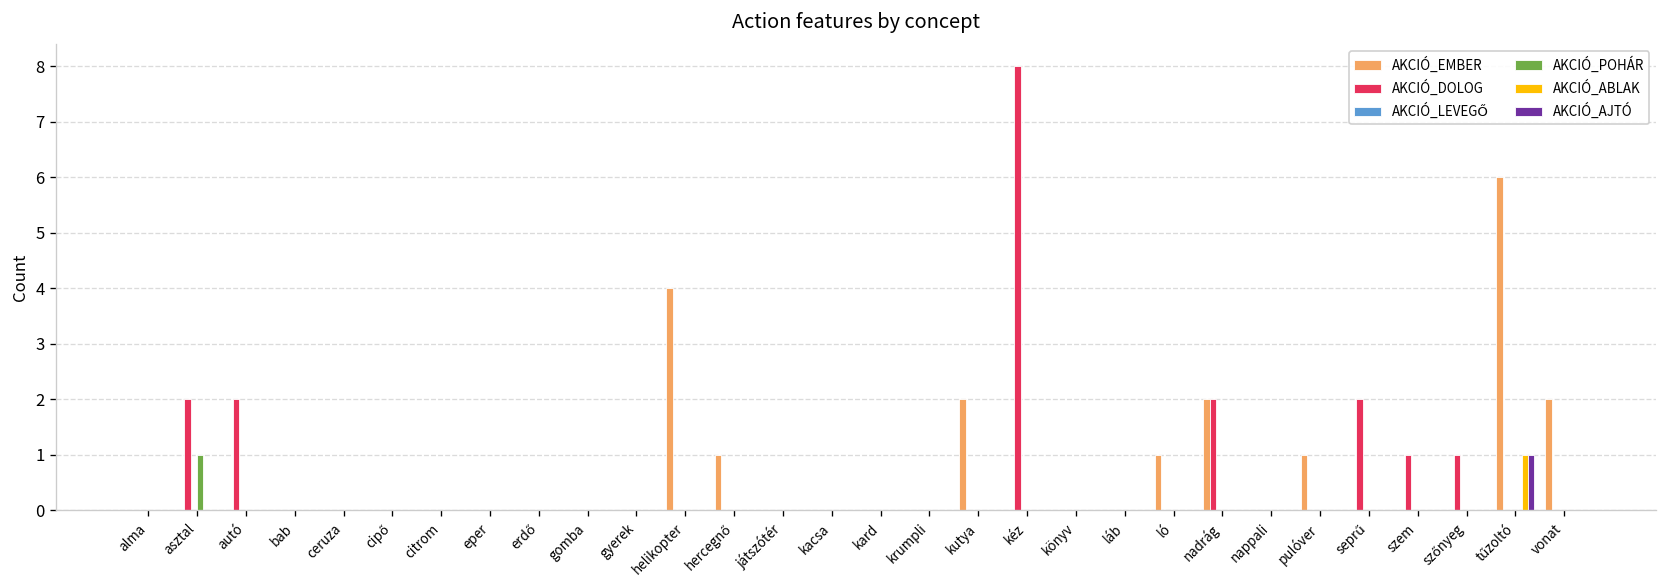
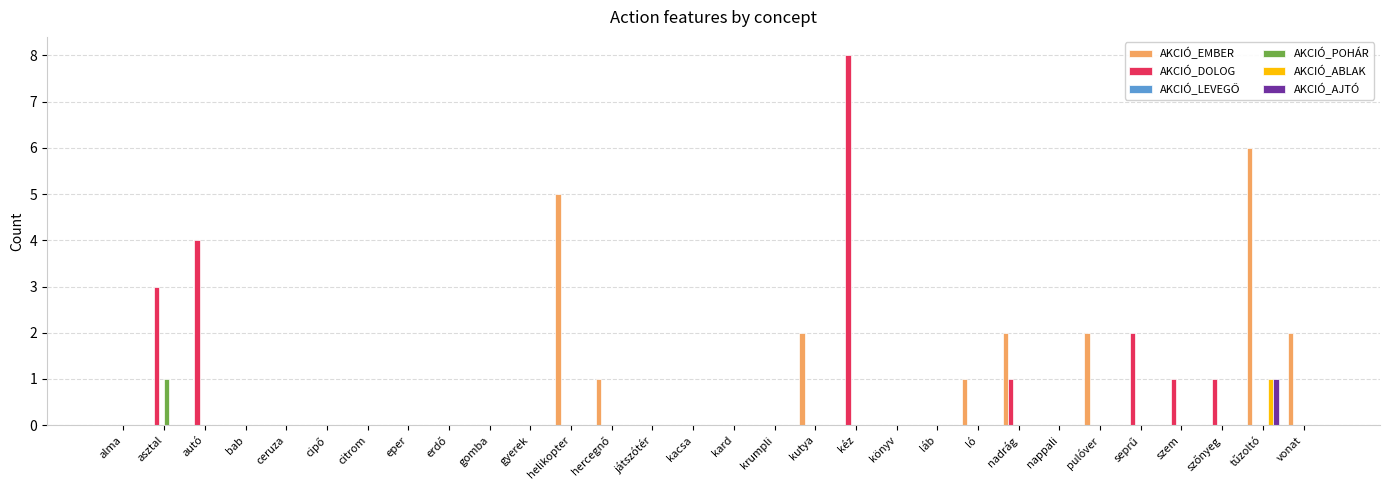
  {
    "AKCIÓ_EMBER": {
      "alma": 0,
      "asztal": 0,
      "autó": 0,
      "bab": 0,
      "ceruza": 0,
      "cipő": 0,
      "citrom": 0,
      "eper": 0,
      "erdő": 0,
      "gomba": 0,
      "gyerek": 0,
-     "helikopter": 4,
+     "helikopter": 5,
      "hercegnő": 1,
      "játszótér": 0,
      "kacsa": 0,
      "kard": 0,
      "krumpli": 0,
      "kutya": 2,
      "kéz": 0,
      "könyv": 0,
      "láb": 0,
      "ló": 1,
      "nadrág": 2,
      "nappali": 0,
-     "pulóver": 1,
+     "pulóver": 2,
      "seprű": 0,
      "szem": 0,
      "szőnyeg": 0,
      "tűzoltó": 6,
      "vonat": 2
    },
    "AKCIÓ_DOLOG": {
      "alma": 0,
-     "asztal": 2,
-     "autó": 2,
+     "asztal": 3,
+     "autó": 4,
      "bab": 0,
      "ceruza": 0,
      "cipő": 0,
      "citrom": 0,
      "eper": 0,
      "erdő": 0,
      "gomba": 0,
      "gyerek": 0,
      "helikopter": 0,
      "hercegnő": 0,
      "játszótér": 0,
      "kacsa": 0,
      "kard": 0,
      "krumpli": 0,
      "kutya": 0,
      "kéz": 8,
      "könyv": 0,
      "láb": 0,
      "ló": 0,
-     "nadrág": 2,
+     "nadrág": 1,
      "nappali": 0,
      "pulóver": 0,
      "seprű": 2,
      "szem": 1,
      "szőnyeg": 1,
      "tűzoltó": 0,
      "vonat": 0
    },
    "AKCIÓ_LEVEGŐ": {
      "alma": 0,
      "asztal": 0,
      "autó": 0,
      "bab": 0,
      "ceruza": 0,
      "cipő": 0,
      "citrom": 0,
      "eper": 0,
      "erdő": 0,
      "gomba": 0,
      "gyerek": 0,
      "helikopter": 0,
      "hercegnő": 0,
      "játszótér": 0,
      "kacsa": 0,
      "kard": 0,
      "krumpli": 0,
      "kutya": 0,
      "kéz": 0,
      "könyv": 0,
      "láb": 0,
      "ló": 0,
      "nadrág": 0,
      "nappali": 0,
      "pulóver": 0,
      "seprű": 0,
      "szem": 0,
      "szőnyeg": 0,
      "tűzoltó": 0,
      "vonat": 0
    },
    "AKCIÓ_POHÁR": {
      "alma": 0,
      "asztal": 1,
      "autó": 0,
      "bab": 0,
      "ceruza": 0,
      "cipő": 0,
      "citrom": 0,
      "eper": 0,
      "erdő": 0,
      "gomba": 0,
      "gyerek": 0,
      "helikopter": 0,
      "hercegnő": 0,
      "játszótér": 0,
      "kacsa": 0,
      "kard": 0,
      "krumpli": 0,
      "kutya": 0,
      "kéz": 0,
      "könyv": 0,
      "láb": 0,
      "ló": 0,
      "nadrág": 0,
      "nappali": 0,
      "pulóver": 0,
      "seprű": 0,
      "szem": 0,
      "szőnyeg": 0,
      "tűzoltó": 0,
      "vonat": 0
    },
    "AKCIÓ_ABLAK": {
      "alma": 0,
      "asztal": 0,
      "autó": 0,
      "bab": 0,
      "ceruza": 0,
      "cipő": 0,
      "citrom": 0,
      "eper": 0,
      "erdő": 0,
      "gomba": 0,
      "gyerek": 0,
      "helikopter": 0,
      "hercegnő": 0,
      "játszótér": 0,
      "kacsa": 0,
      "kard": 0,
      "krumpli": 0,
      "kutya": 0,
      "kéz": 0,
      "könyv": 0,
      "láb": 0,
      "ló": 0,
      "nadrág": 0,
      "nappali": 0,
      "pulóver": 0,
      "seprű": 0,
      "szem": 0,
      "szőnyeg": 0,
      "tűzoltó": 1,
      "vonat": 0
    },
    "AKCIÓ_AJTÓ": {
      "alma": 0,
      "asztal": 0,
      "autó": 0,
      "bab": 0,
      "ceruza": 0,
      "cipő": 0,
      "citrom": 0,
      "eper": 0,
      "erdő": 0,
      "gomba": 0,
      "gyerek": 0,
      "helikopter": 0,
      "hercegnő": 0,
      "játszótér": 0,
      "kacsa": 0,
      "kard": 0,
      "krumpli": 0,
      "kutya": 0,
      "kéz": 0,
      "könyv": 0,
      "láb": 0,
      "ló": 0,
      "nadrág": 0,
      "nappali": 0,
      "pulóver": 0,
      "seprű": 0,
      "szem": 0,
      "szőnyeg": 0,
      "tűzoltó": 1,
      "vonat": 0
    }
  }
